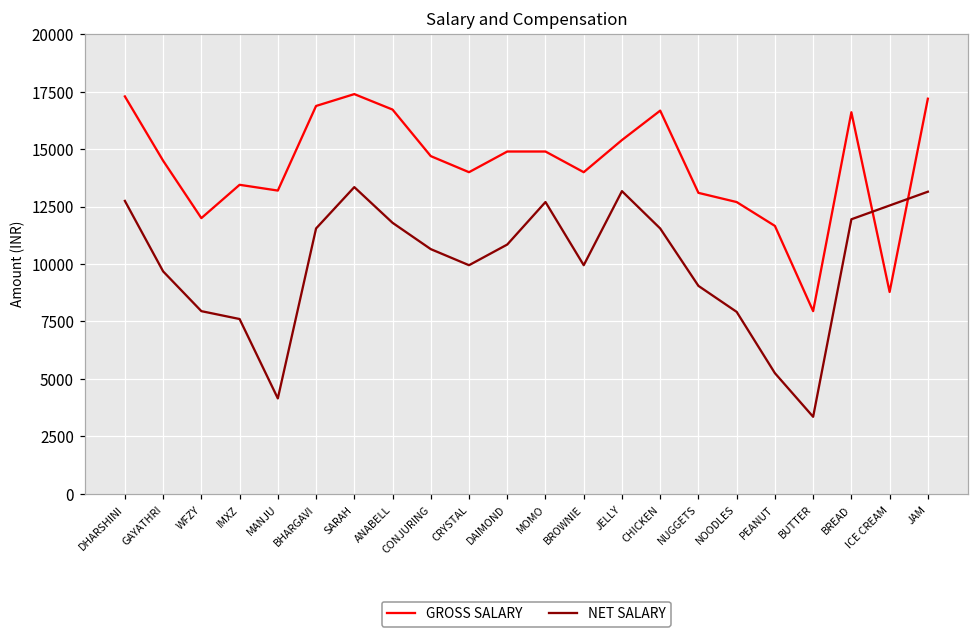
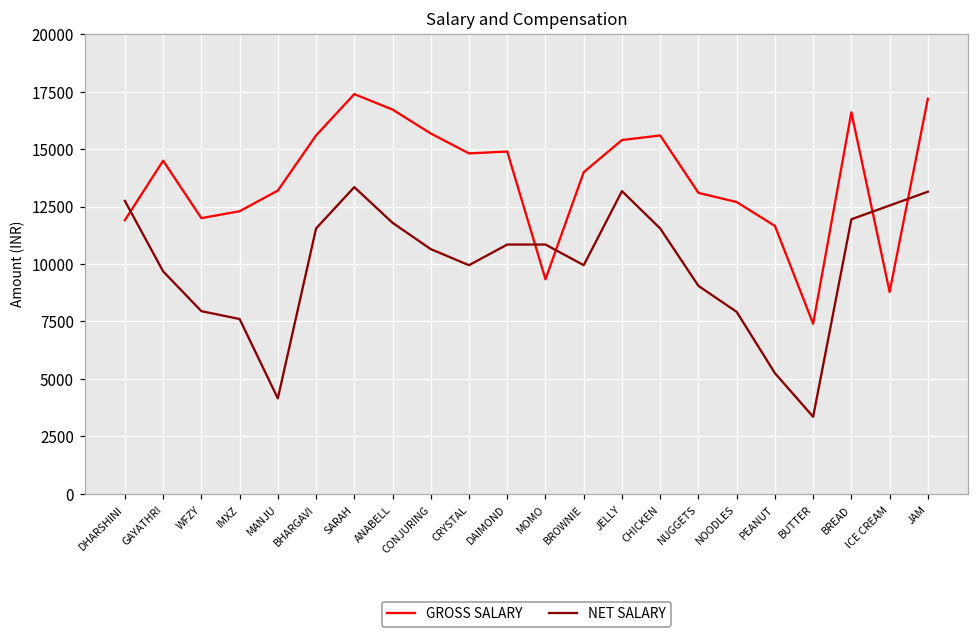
  {
    "GROSS SALARY": {
-     "DHARSHINI": 17300,
+     "DHARSHINI": 11900,
      "GAYATHRI": 14500,
      "WFZY": 12000,
-     "IMXZ": 13500,
+     "IMXZ": 12300,
      "MANJU": 13200,
-     "BHARGAVI": 16900,
+     "BHARGAVI": 15600,
      "SARAH": 17400,
      "ANABELL": 16700,
-     "CONJURING": 14700,
-     "CRYSTAL": 14000,
+     "CONJURING": 15700,
+     "CRYSTAL": 14800,
      "DAIMOND": 14900,
-     "MOMO": 14900,
+     "MOMO": 9300,
      "BROWNIE": 14000,
      "JELLY": 15400,
-     "CHICKEN": 16700,
+     "CHICKEN": 15600,
      "NUGGETS": 13100,
      "NOODLES": 12700,
      "PEANUT": 11700,
-     "BUTTER": 8000,
+     "BUTTER": 7400,
      "BREAD": 16600,
      "ICE CREAM": 8800,
      "JAM": 17200
    },
    "NET SALARY": {
      "DHARSHINI": 12800,
      "GAYATHRI": 9700,
      "WFZY": 8000,
      "IMXZ": 7600,
      "MANJU": 4200,
      "BHARGAVI": 11600,
      "SARAH": 13400,
      "ANABELL": 11800,
      "CONJURING": 10700,
      "CRYSTAL": 10000,
      "DAIMOND": 10900,
-     "MOMO": 12700,
+     "MOMO": 10900,
      "BROWNIE": 10000,
      "JELLY": 13200,
      "CHICKEN": 11600,
      "NUGGETS": 9100,
      "NOODLES": 7900,
      "PEANUT": 5300,
      "BUTTER": 3400,
      "BREAD": 12000,
      "ICE CREAM": 12600,
      "JAM": 13200
    }
  }
